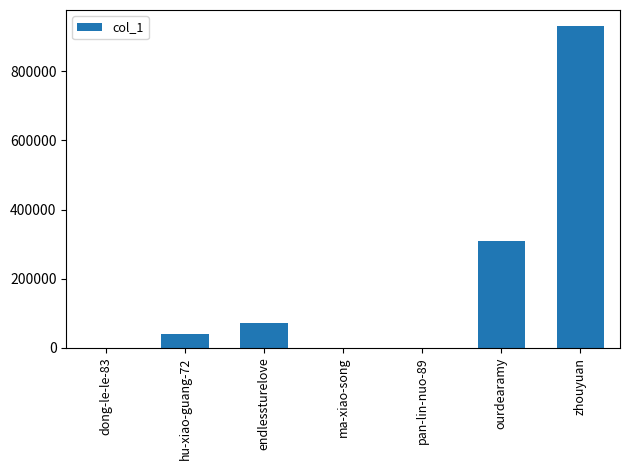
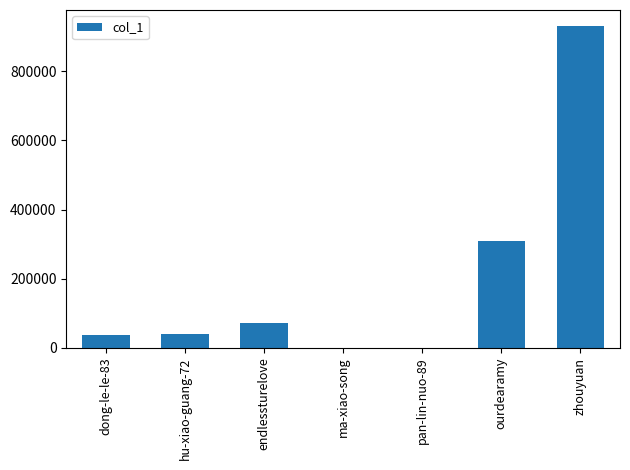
  {
-   "dong-le-le-83": 0,
+   "dong-le-le-83": 40000,
    "hu-xiao-guang-72": 40000,
    "endlessturelove": 70000,
    "ourdearamy": 310000,
    "zhouyuan": 930000
  }
